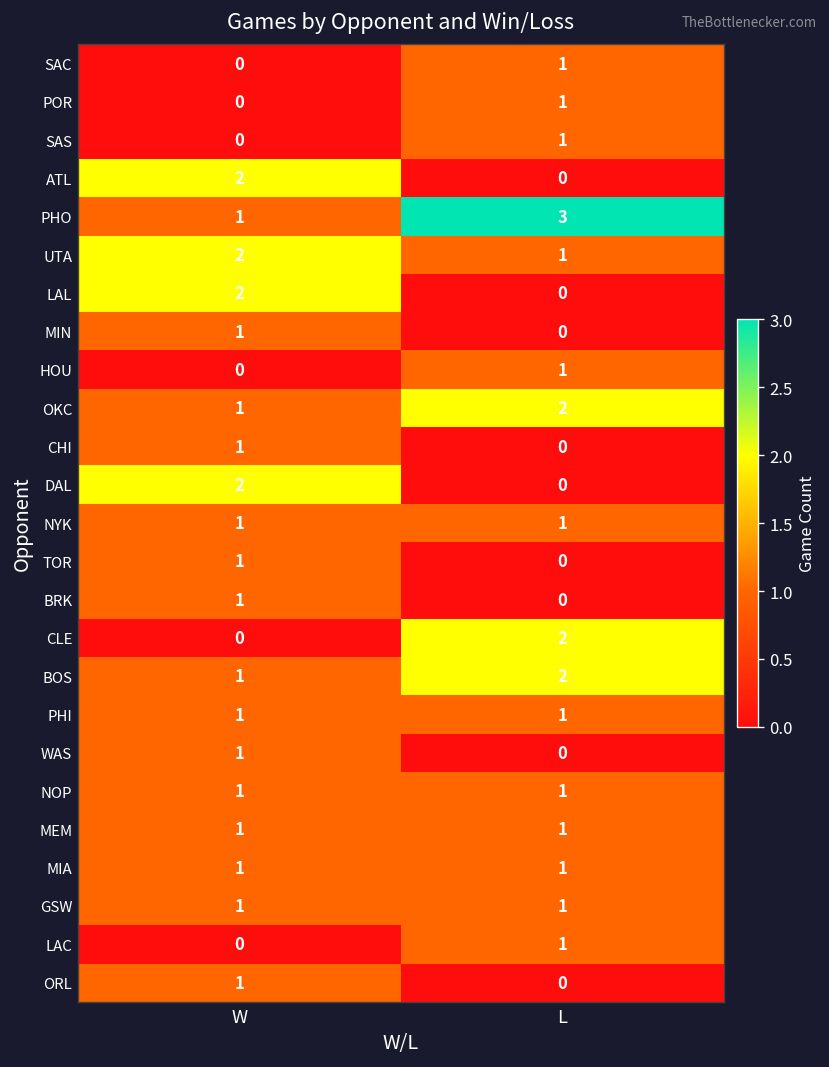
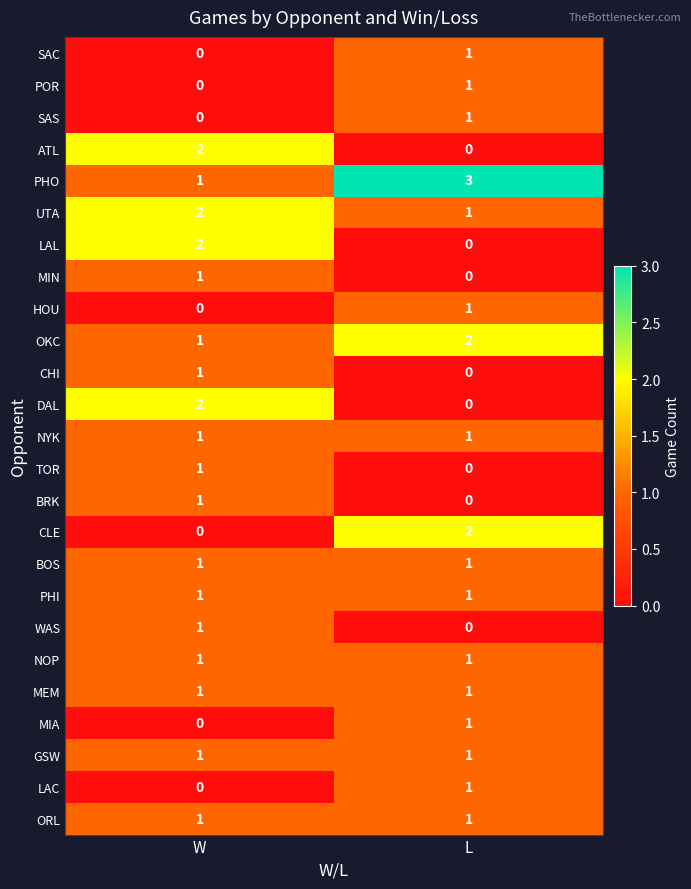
  {
    "SAC": {
      "W": 0,
      "L": 1
    },
    "POR": {
      "W": 0,
      "L": 1
    },
    "SAS": {
      "W": 0,
      "L": 1
    },
    "ATL": {
      "W": 2,
      "L": 0
    },
    "PHO": {
      "W": 1,
      "L": 3
    },
    "UTA": {
      "W": 2,
      "L": 1
    },
    "LAL": {
      "W": 2,
      "L": 0
    },
    "MIN": {
      "W": 1,
      "L": 0
    },
    "HOU": {
      "W": 0,
      "L": 1
    },
    "OKC": {
      "W": 1,
      "L": 2
    },
    "CHI": {
      "W": 1,
      "L": 0
    },
    "DAL": {
      "W": 2,
      "L": 0
    },
    "NYK": {
      "W": 1,
      "L": 1
    },
    "TOR": {
      "W": 1,
      "L": 0
    },
    "BRK": {
      "W": 1,
      "L": 0
    },
    "CLE": {
      "W": 0,
      "L": 2
    },
    "BOS": {
      "W": 1,
-     "L": 2
+     "L": 1
    },
    "PHI": {
      "W": 1,
      "L": 1
    },
    "WAS": {
      "W": 1,
      "L": 0
    },
    "NOP": {
      "W": 1,
      "L": 1
    },
    "MEM": {
      "W": 1,
      "L": 1
    },
    "MIA": {
-     "W": 1,
+     "W": 0,
      "L": 1
    },
    "GSW": {
      "W": 1,
      "L": 1
    },
    "LAC": {
      "W": 0,
      "L": 1
    },
    "ORL": {
      "W": 1,
-     "L": 0
+     "L": 1
    }
  }
